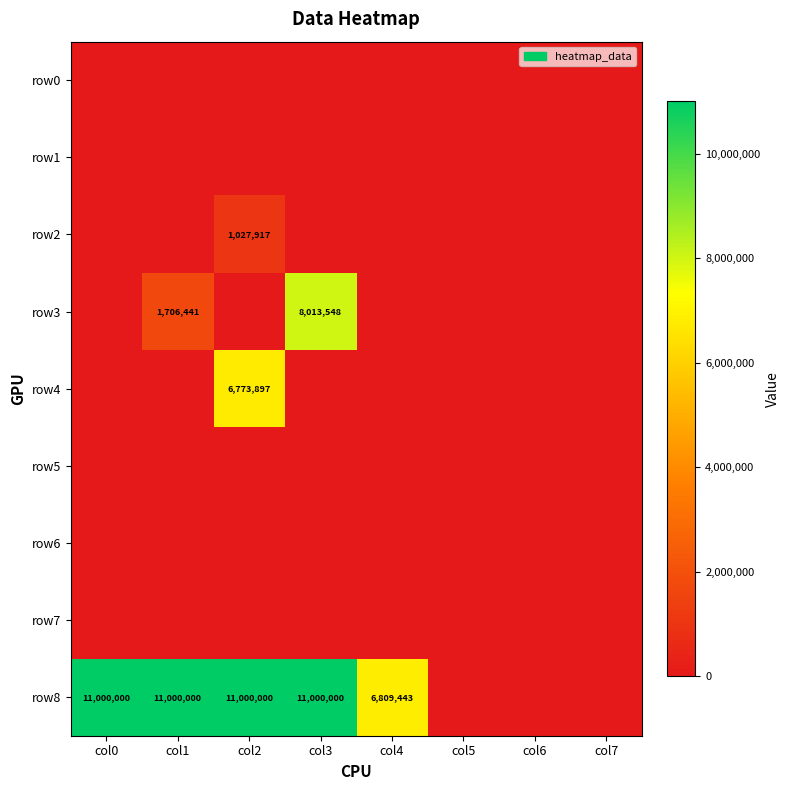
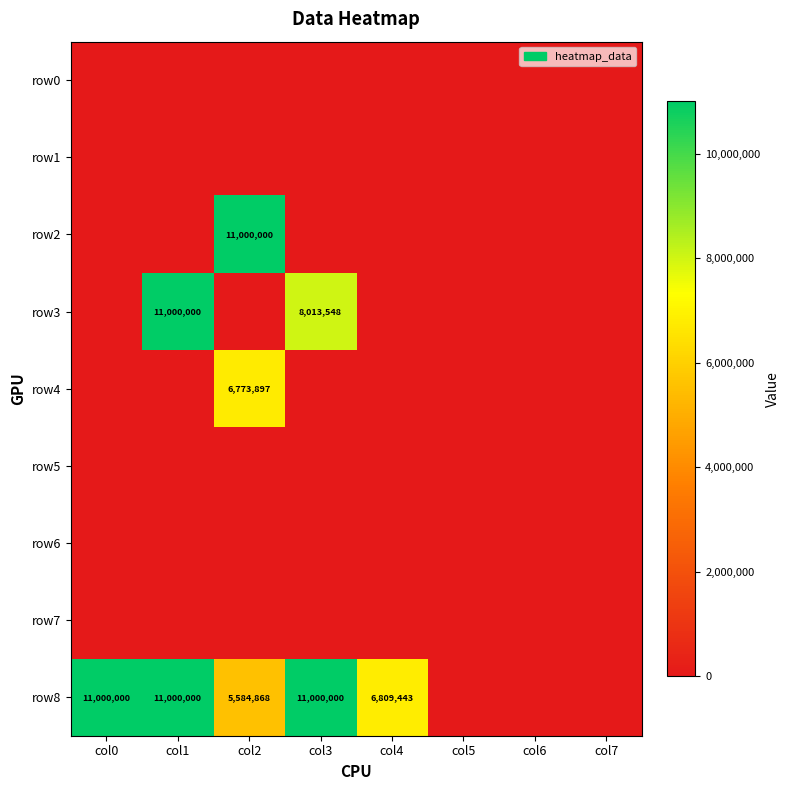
  {
    "row2": {
-     "col2": "1,027,917"
+     "col2": "11,000,000"
    },
    "row3": {
-     "col1": "1,706,441",
+     "col1": "11,000,000",
      "col3": "8,013,548"
    },
    "row4": {
      "col2": "6,773,897"
    },
    "row8": {
      "col0": "11,000,000",
      "col1": "11,000,000",
-     "col2": "11,000,000",
+     "col2": "5,584,868",
      "col3": "11,000,000",
      "col4": "6,809,443"
    }
  }
